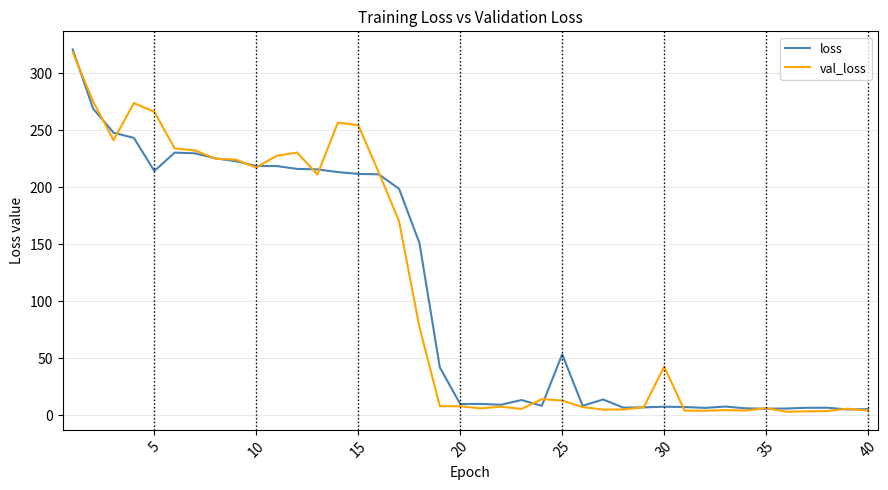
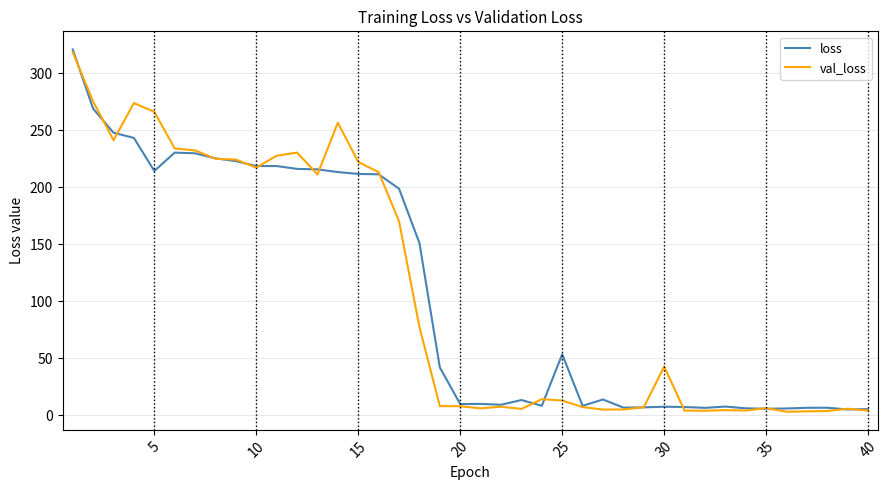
  {
    "loss": {
      "5": 214,
      "15": 212,
      "25": 53,
      "30": 7
    },
    "val_loss": {
      "5": 266,
-     "15": 254,
+     "15": 222,
      "25": 13,
      "30": 43
    }
  }
